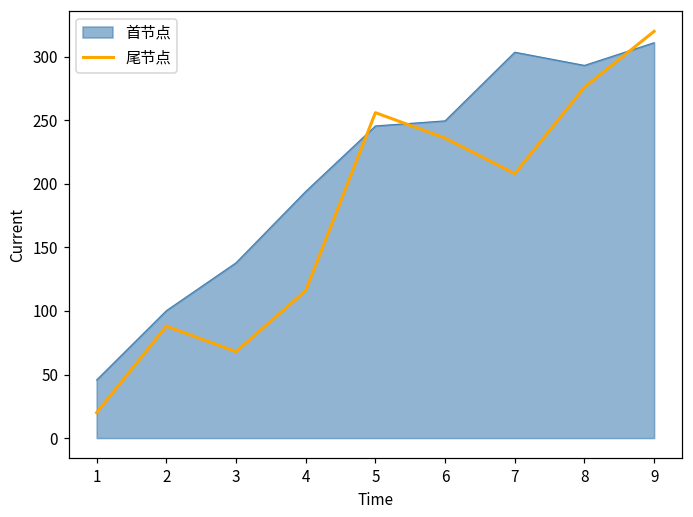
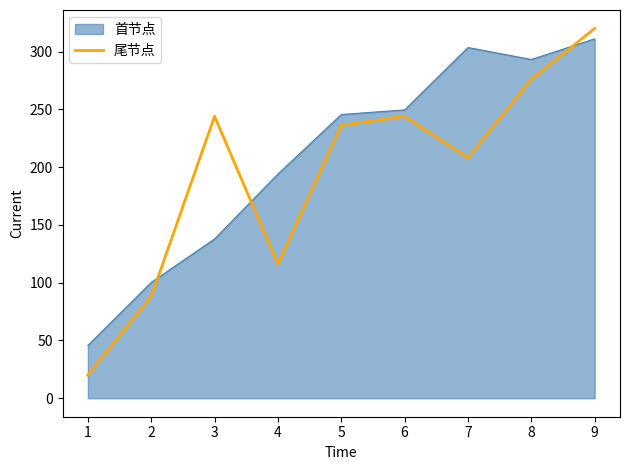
  {
    "首节点": {
      "1": 46,
      "2": 100,
      "3": 138,
      "4": 194,
      "5": 246,
      "6": 250,
      "7": 304,
      "8": 293,
      "9": 311
    },
    "尾节点": {
      "1": 20,
      "2": 88,
-     "3": 68,
+     "3": 244,
      "4": 116,
-     "5": 256,
-     "6": 236,
+     "5": 236,
+     "6": 244,
      "7": 208,
      "8": 276,
      "9": 320
    }
  }
